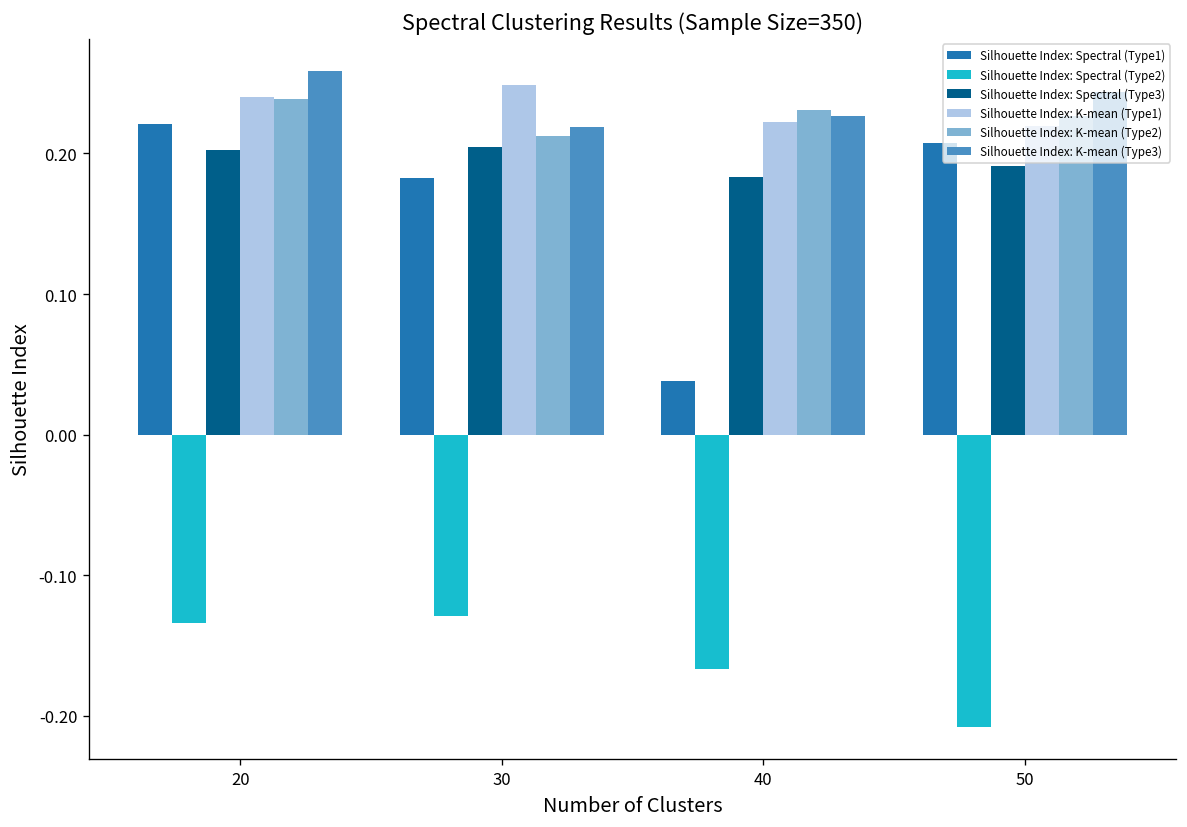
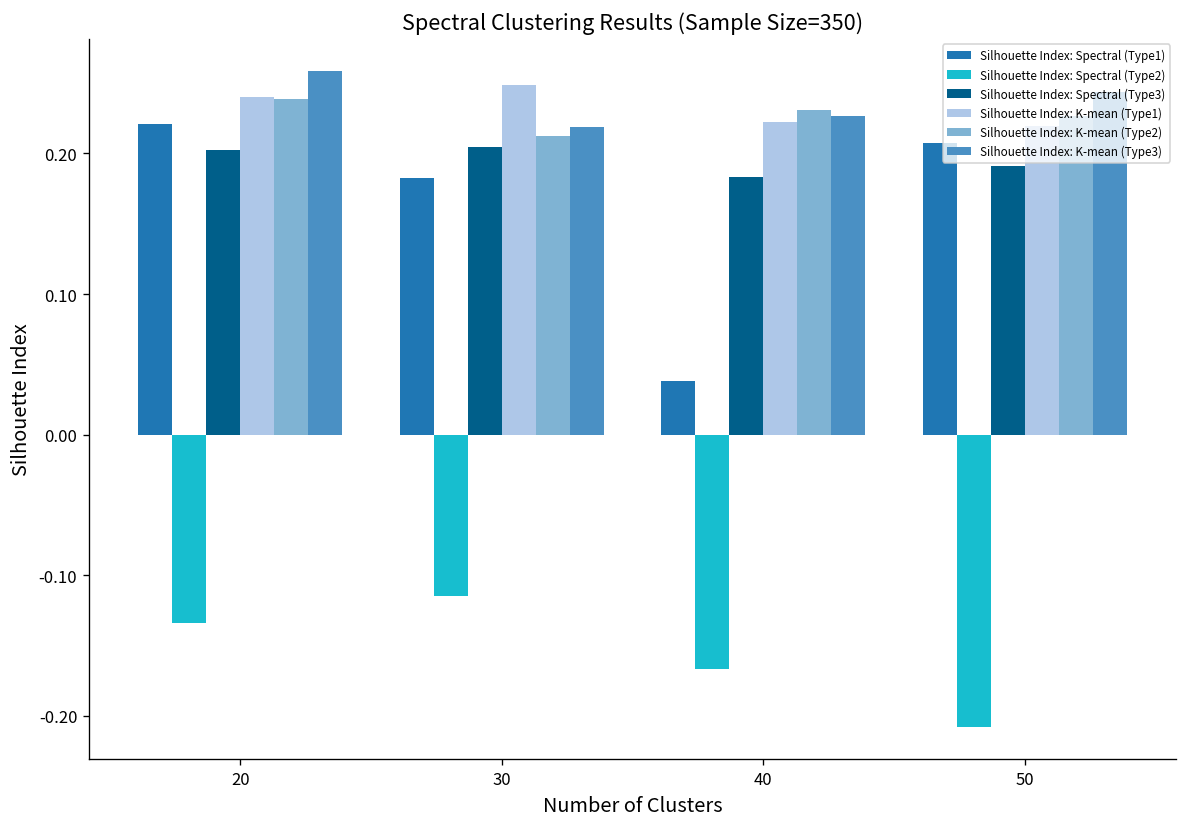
  {
    "Silhouette Index: Spectral (Type2)": {
      "20": -0.134,
-     "30": -0.129,
+     "30": -0.115,
      "40": -0.166,
      "50": -0.208
    }
  }
